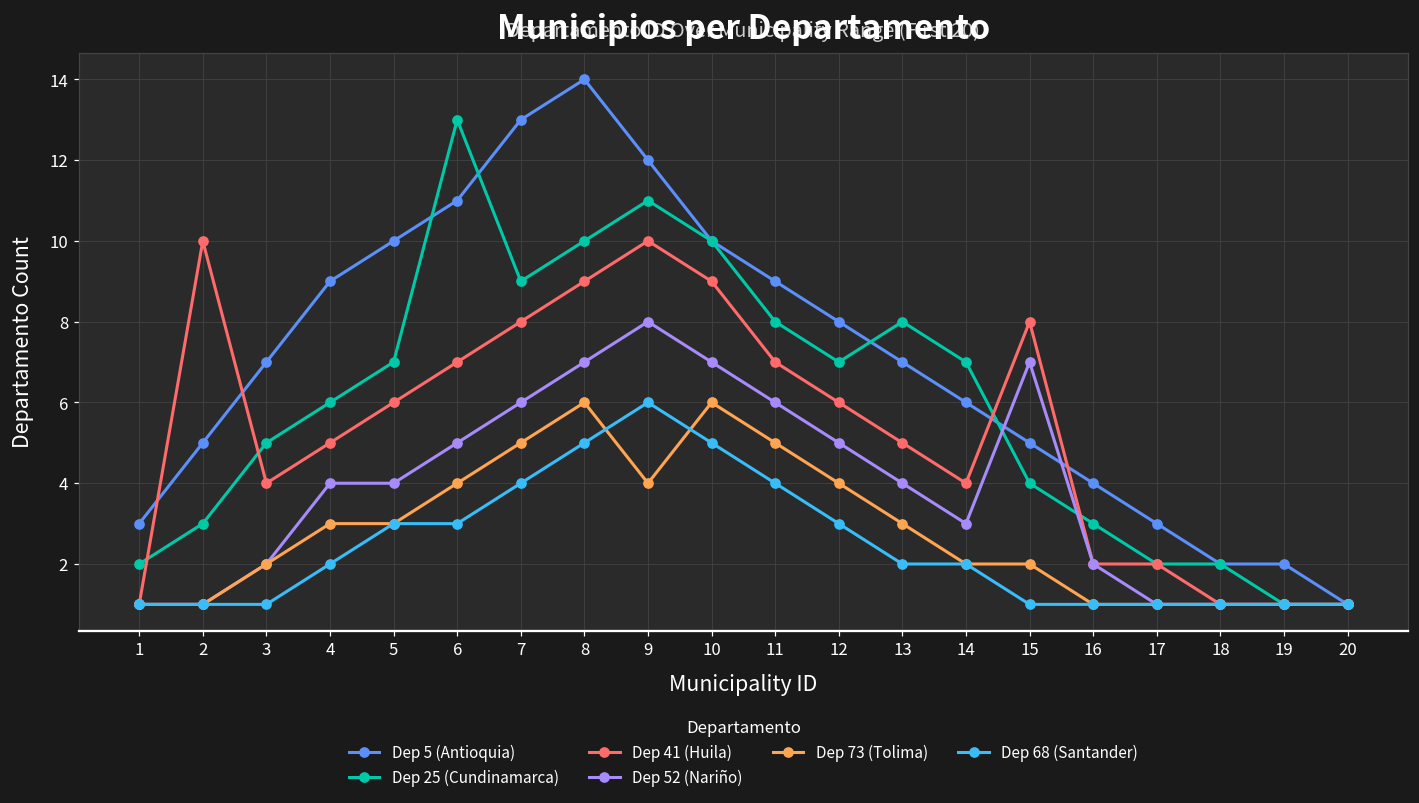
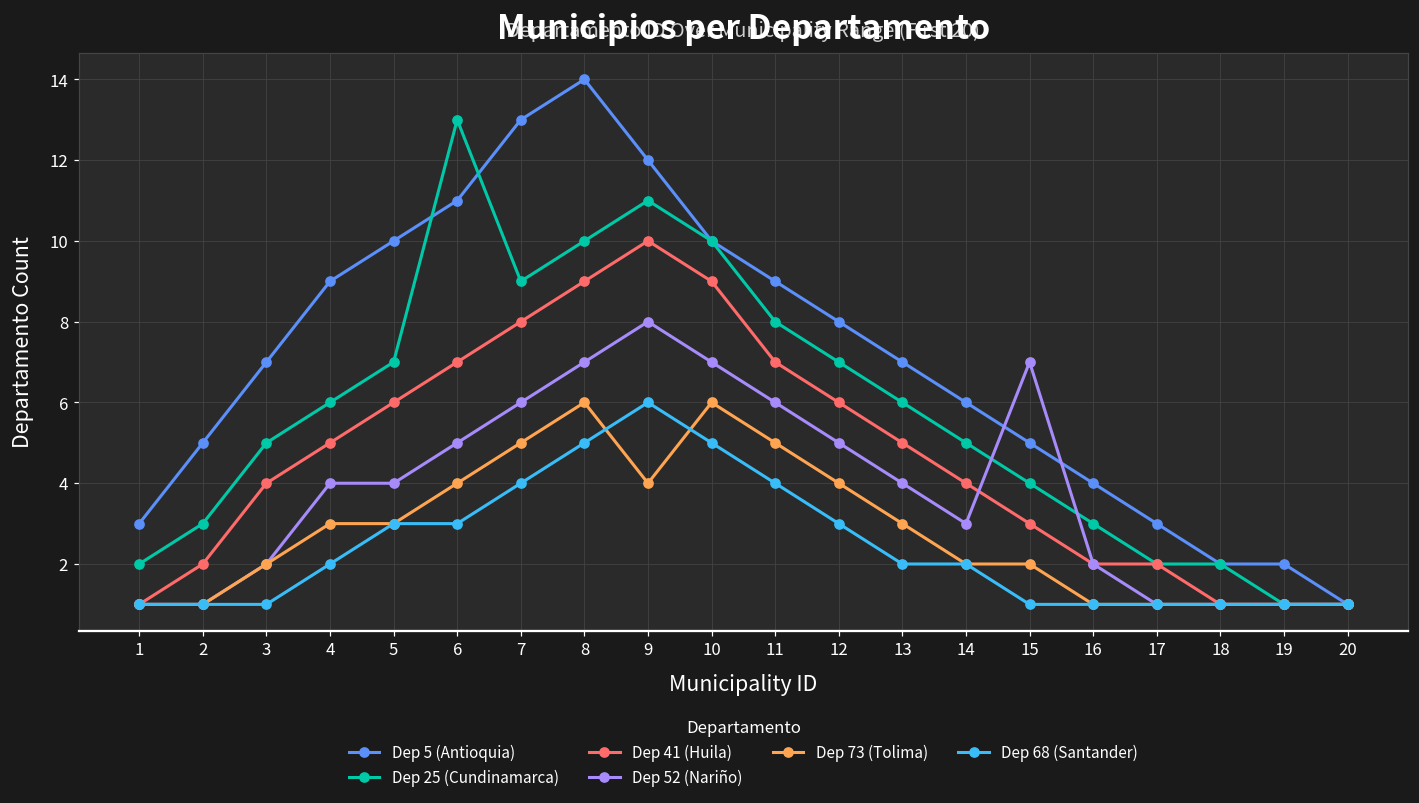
  {
    "Dep 25 (Cundinamarca)": {
      "1": 2,
      "2": 3,
      "3": 5,
      "4": 6,
      "5": 7,
      "6": 13,
      "7": 9,
      "8": 10,
      "9": 11,
      "11": 8,
      "12": 7,
-     "13": 8,
-     "14": 7,
+     "13": 6,
+     "14": 5,
      "15": 4,
      "16": 3
    },
    "Dep 41 (Huila)": {
-     "2": 10,
+     "2": 2,
      "3": 4,
      "4": 5,
      "5": 6,
      "6": 7,
      "7": 8,
      "8": 9,
      "9": 10,
      "10": 9,
      "11": 7,
      "12": 6,
      "13": 5,
      "14": 4,
-     "15": 8
+     "15": 3
    },
    "Dep 52 (Nariño)": {
      "4": 4,
      "5": 4,
      "6": 5,
      "7": 6,
      "8": 7,
      "9": 8,
      "10": 7,
      "11": 6,
      "12": 5,
      "13": 4,
      "14": 3,
      "15": 7
    },
    "Dep 73 (Tolima)": {
      "4": 3,
      "6": 4,
      "7": 5,
      "8": 6,
      "9": 4,
      "10": 6,
      "11": 5,
      "12": 4,
      "13": 3,
      "15": 2
    }
  }
